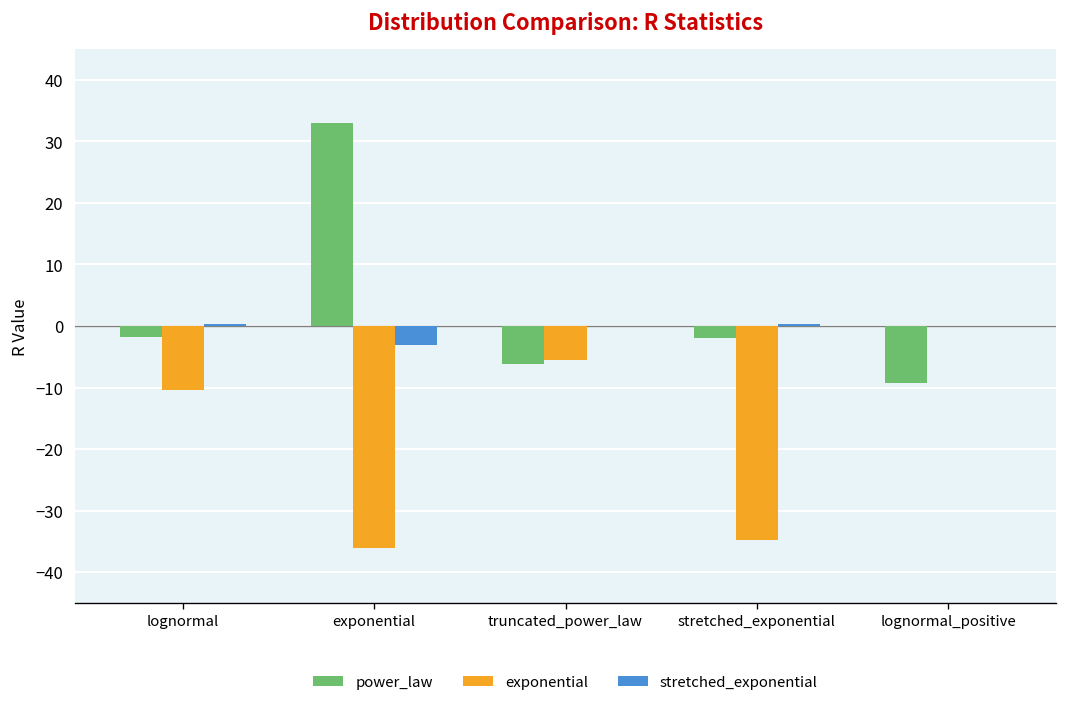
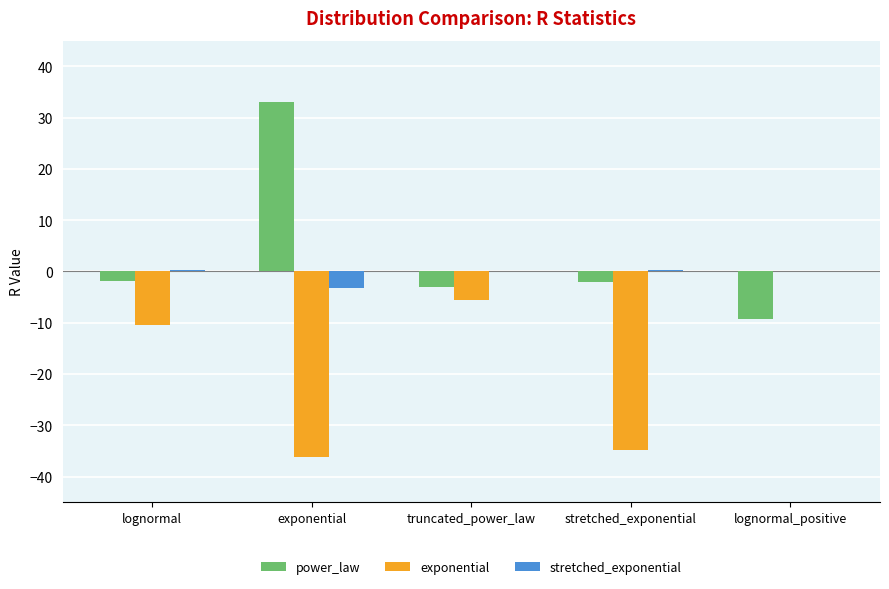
  {
    "power_law": {
      "lognormal": -2,
      "exponential": 33,
-     "truncated_power_law": -6,
+     "truncated_power_law": -3,
      "stretched_exponential": -2,
      "lognormal_positive": -9
    },
    "exponential": {
      "lognormal": -10,
      "exponential": -36,
      "truncated_power_law": -6,
      "stretched_exponential": -35,
      "lognormal_positive": 0
    },
    "stretched_exponential": {
      "exponential": -3,
      "truncated_power_law": 0,
      "lognormal_positive": 0
    }
  }
